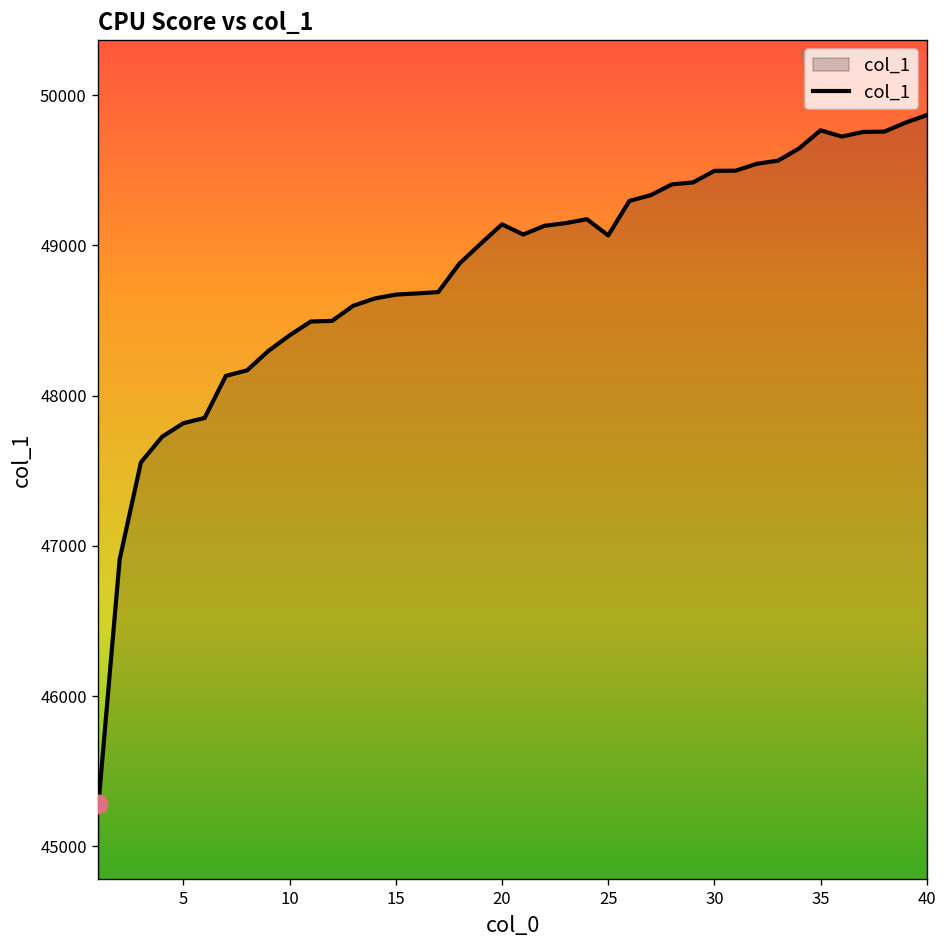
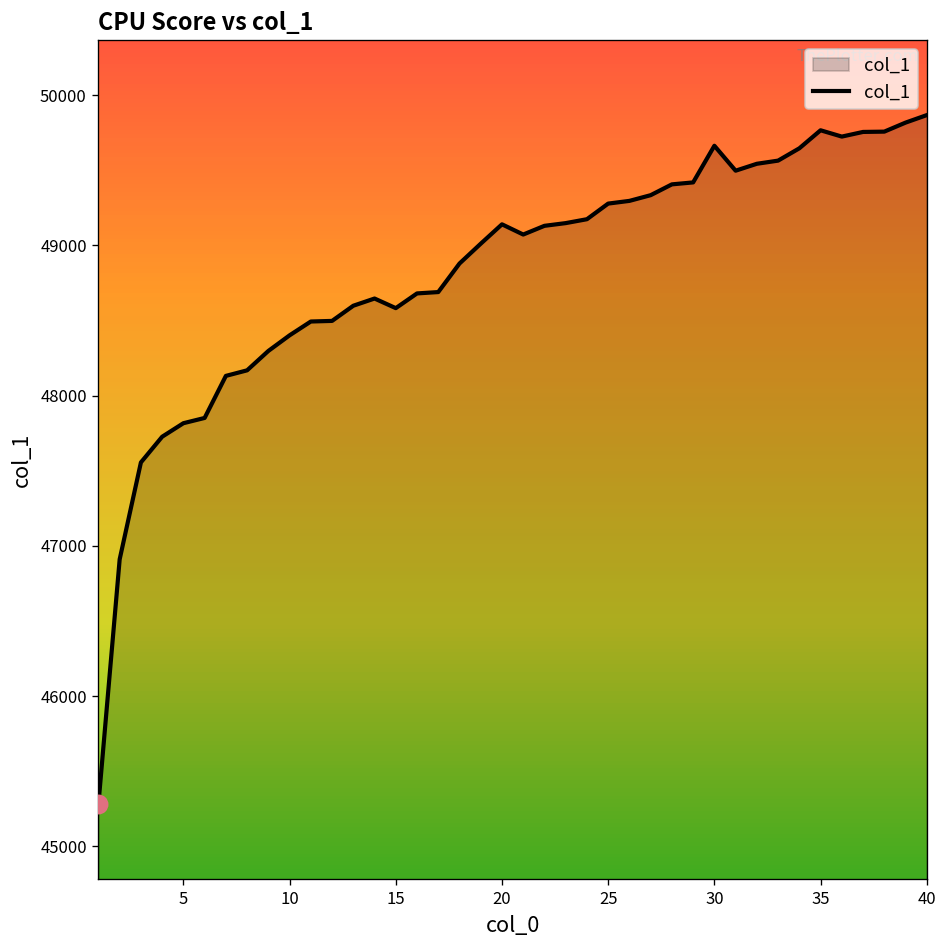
  {
    "col_1": {
      "5": 47820,
      "10": 48400,
-     "15": 48670,
+     "15": 48580,
      "20": 49140,
-     "25": 49070,
-     "30": 49500,
+     "25": 49280,
+     "30": 49660,
      "35": 49770,
      "40": 49870
    }
  }
